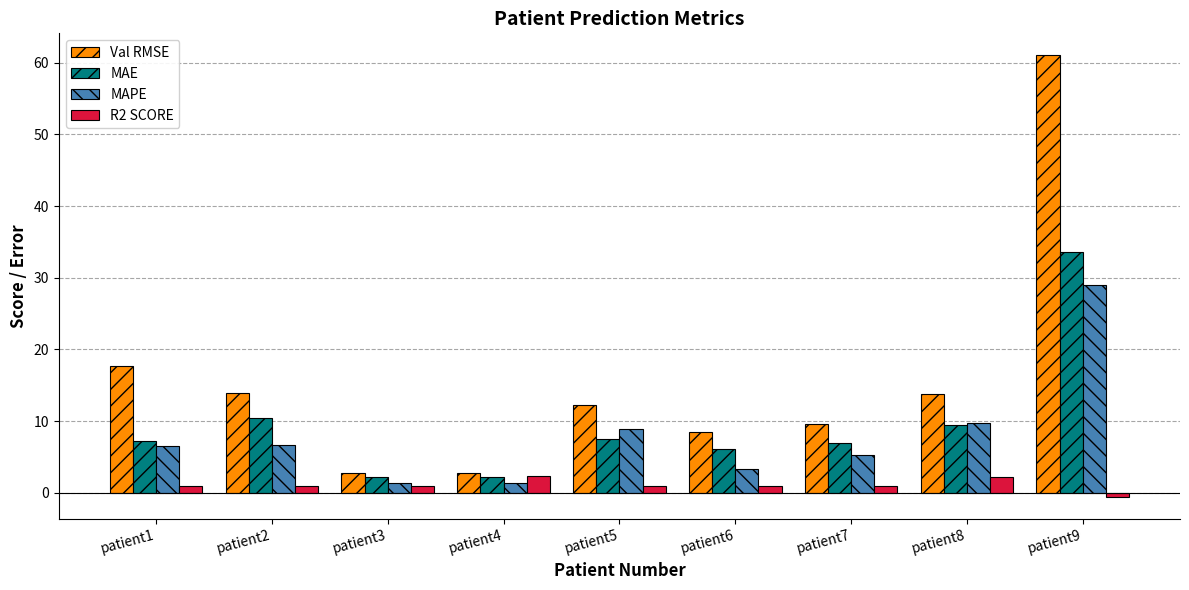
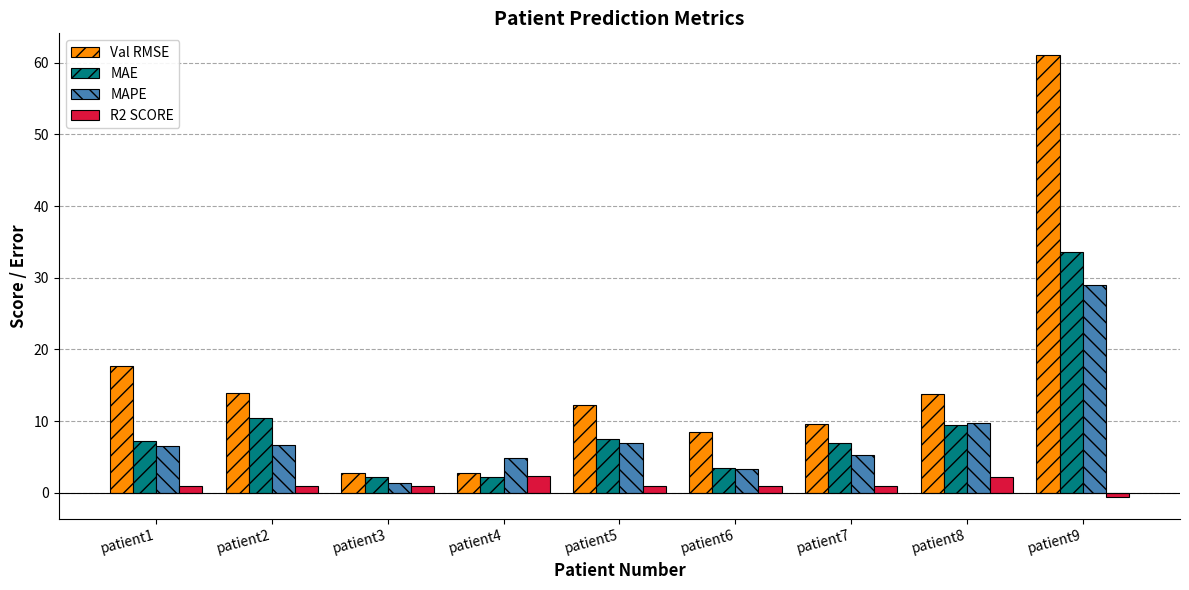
  {
    "Val RMSE": {
      "patient1": 18,
      "patient2": 14,
      "patient3": 3,
      "patient4": 3,
      "patient5": 12,
      "patient6": 9,
      "patient7": 10,
      "patient8": 14,
      "patient9": 61
    },
    "MAE": {
      "patient1": 7,
      "patient2": 10,
      "patient3": 2,
      "patient4": 2,
      "patient5": 7,
-     "patient6": 6,
+     "patient6": 3,
      "patient7": 7,
      "patient8": 9,
      "patient9": 34
    },
    "MAPE": {
      "patient1": 7,
      "patient2": 7,
      "patient3": 1,
-     "patient4": 1,
-     "patient5": 9,
+     "patient4": 5,
+     "patient5": 7,
      "patient6": 3,
      "patient7": 5,
      "patient8": 10,
      "patient9": 29
    },
    "R2 SCORE": {
      "patient1": 1,
      "patient2": 1,
      "patient3": 1,
      "patient4": 2,
      "patient5": 1,
      "patient6": 1,
      "patient7": 1,
      "patient8": 2,
      "patient9": -1
    }
  }
